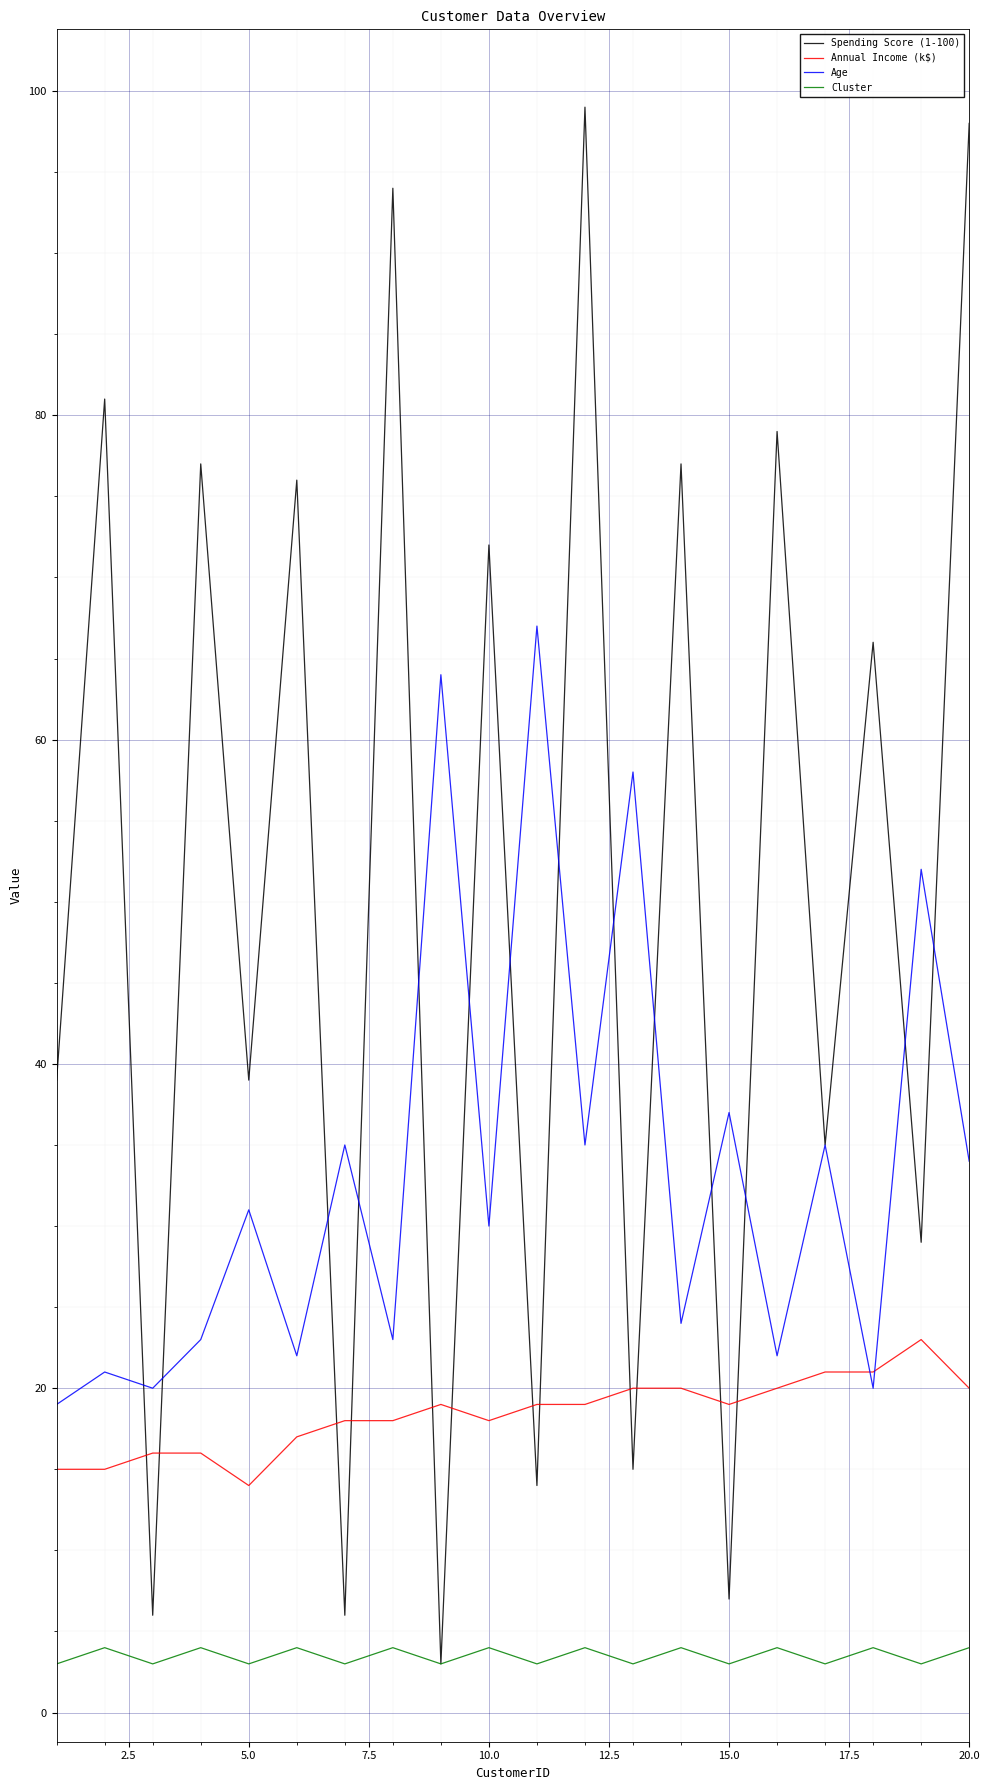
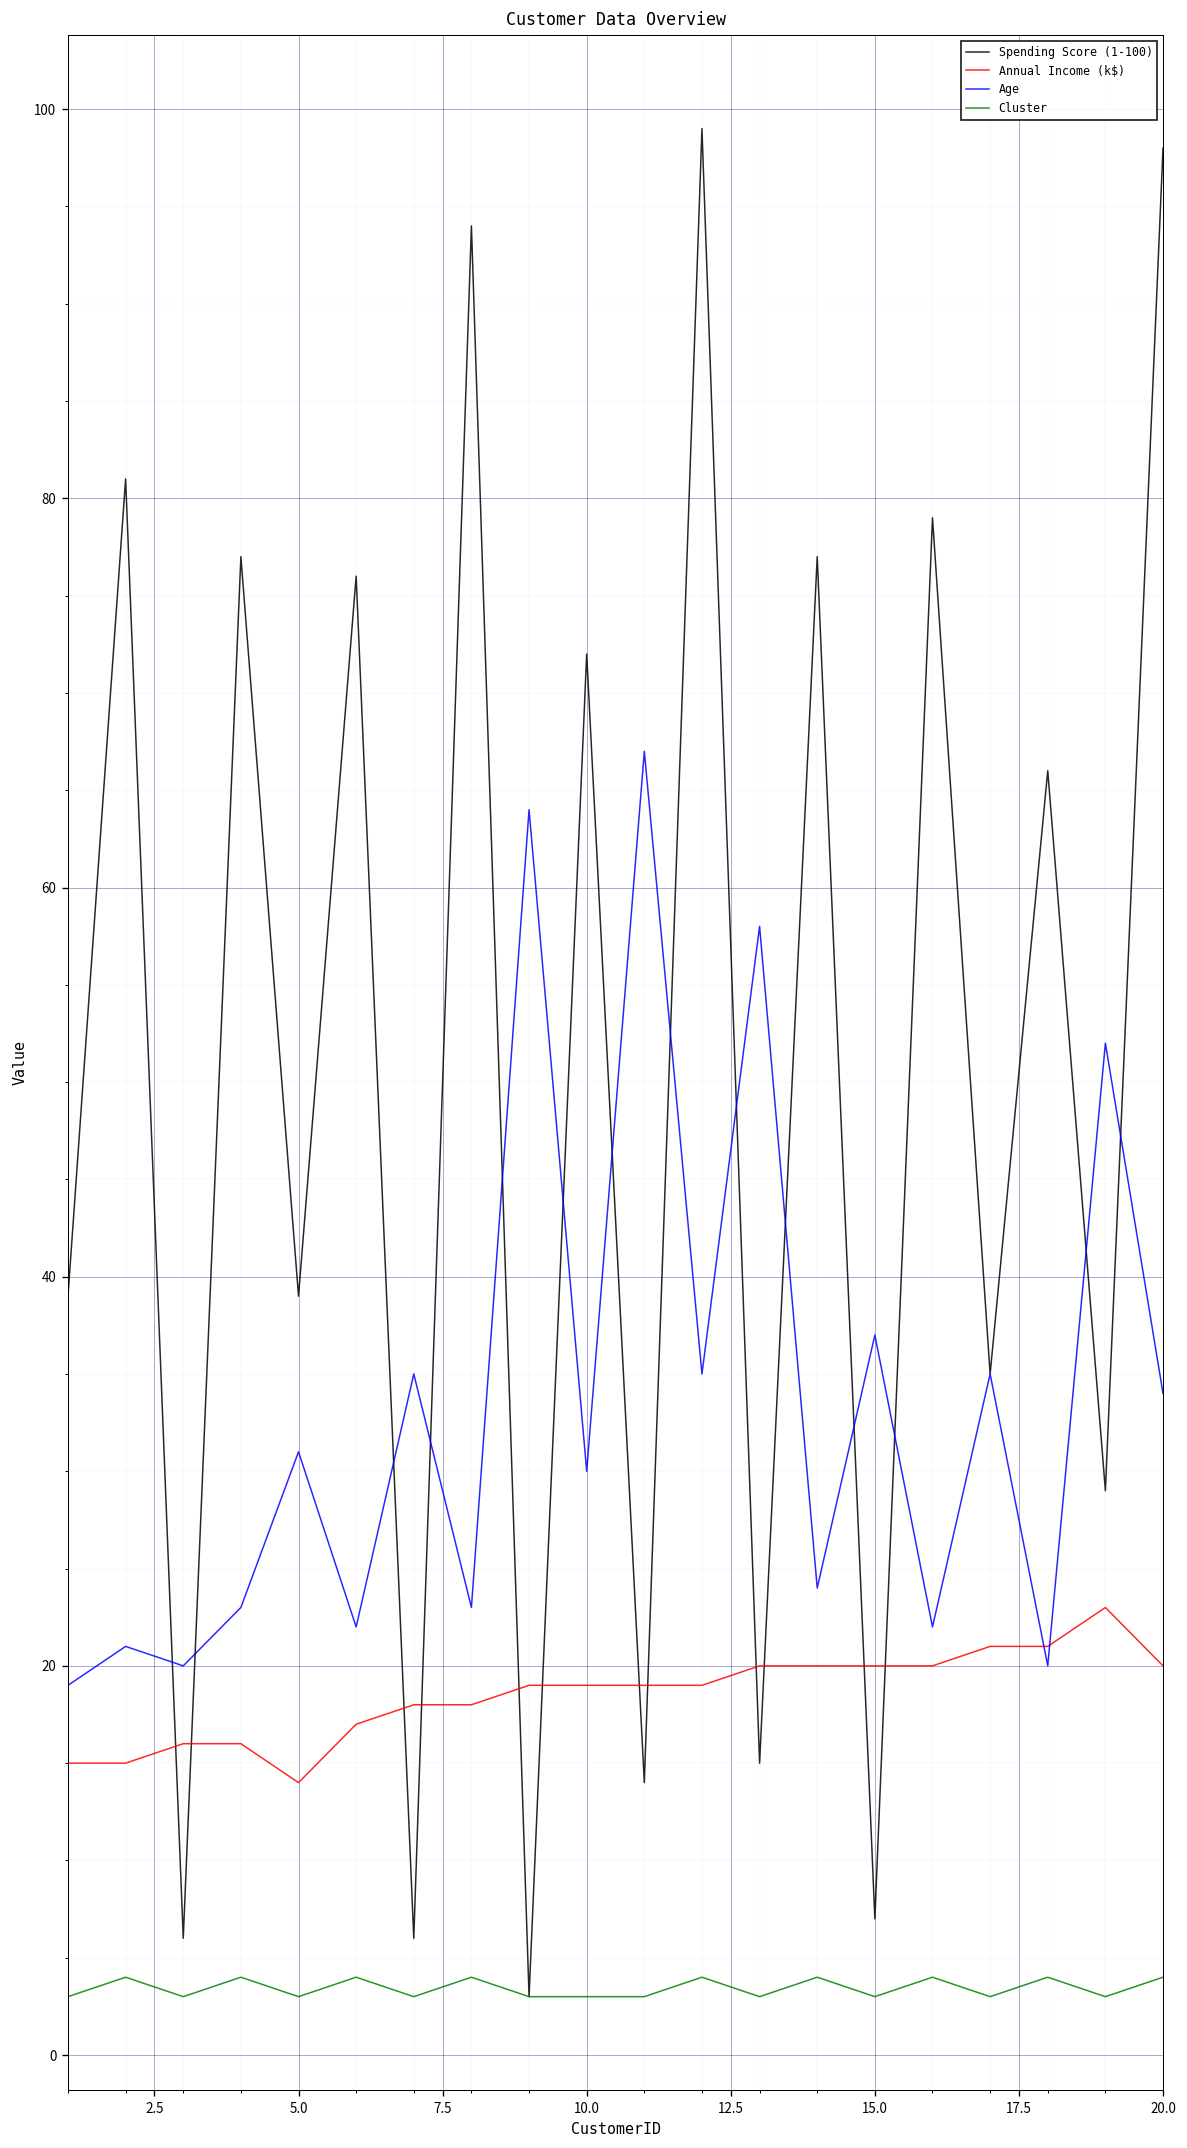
  {
    "Spending Score (1-100)": {
      "5.0": 39,
      "10.0": 72,
      "15.0": 7,
      "20.0": 98
    },
    "Annual Income (k$)": {
      "5.0": 14,
-     "10.0": 18,
-     "15.0": 19,
+     "10.0": 19,
+     "15.0": 20,
      "20.0": 20
    },
    "Age": {
      "5.0": 31,
      "10.0": 30,
      "15.0": 37,
      "20.0": 34
    },
    "Cluster": {
      "5.0": 3,
-     "10.0": 4,
+     "10.0": 3,
      "15.0": 3,
      "20.0": 4
    }
  }
